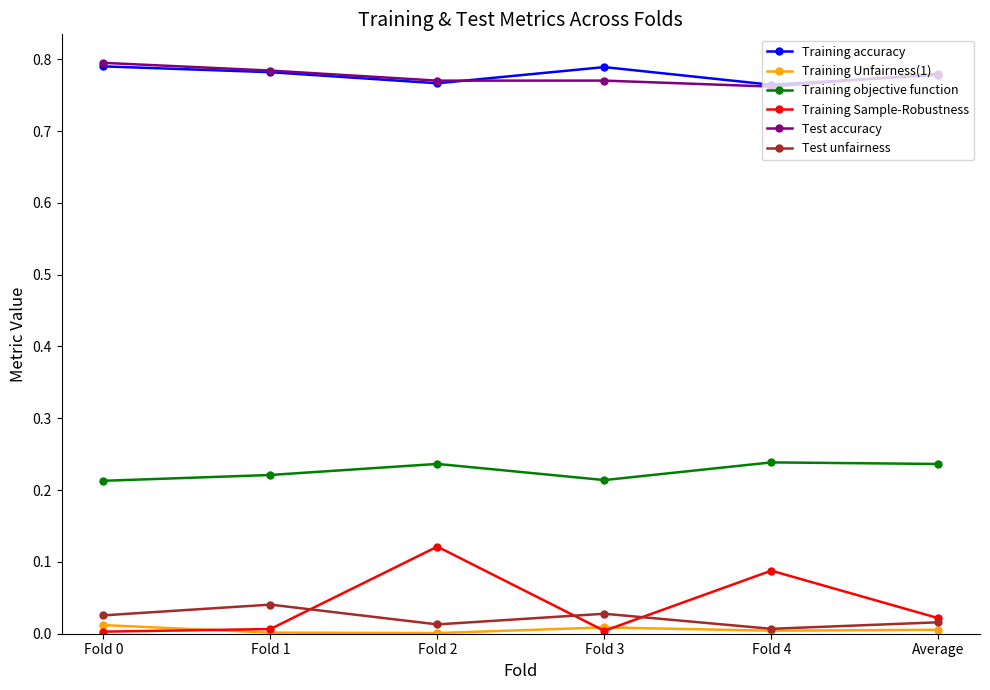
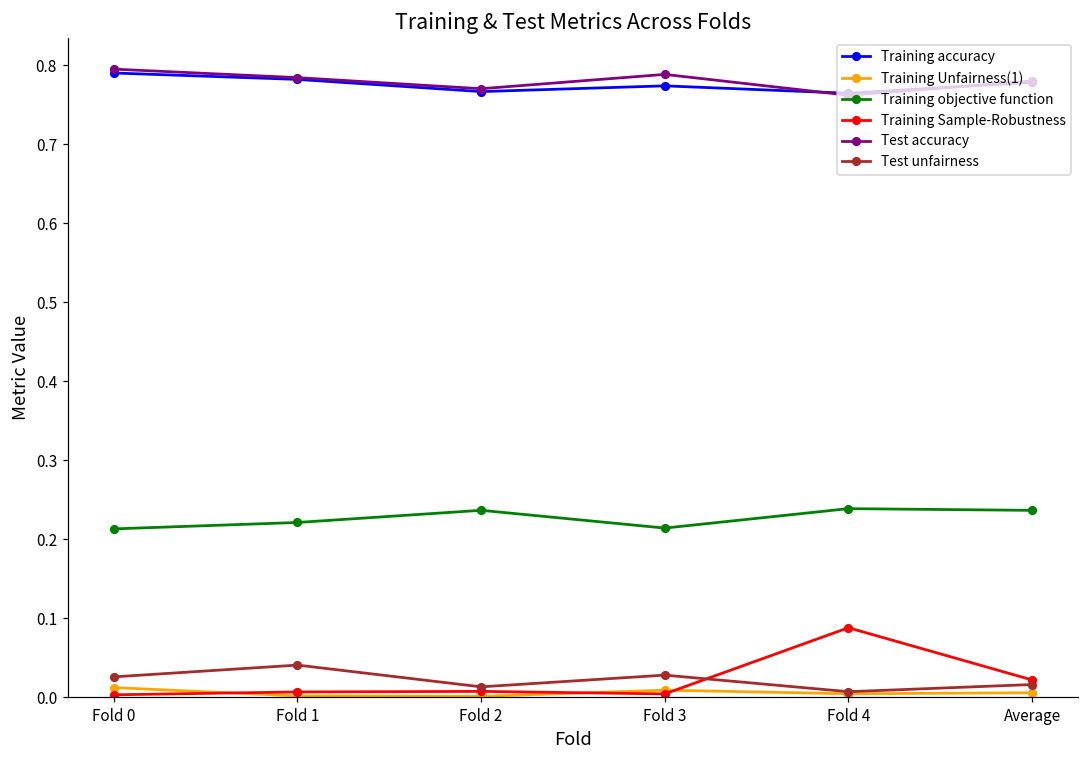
  {
    "Training accuracy": {
      "Fold 0": 0.79,
      "Fold 2": 0.77,
-     "Fold 3": 0.79
+     "Fold 3": 0.77
    },
    "Training Unfairness(1)": {
      "Fold 0": 0.01,
      "Fold 1": 0.00,
      "Fold 2": 0.00,
      "Fold 3": 0.01,
      "Average": 0.01
    },
    "Training objective function": {
      "Fold 0": 0.21,
      "Fold 1": 0.22,
      "Fold 2": 0.24,
      "Fold 3": 0.21,
      "Fold 4": 0.24,
      "Average": 0.24
    },
    "Training Sample-Robustness": {
      "Fold 0": 0.00,
      "Fold 1": 0.01,
-     "Fold 2": 0.12,
+     "Fold 2": 0.01,
      "Fold 3": 0.00,
      "Fold 4": 0.09,
      "Average": 0.02
    },
    "Test accuracy": {
      "Fold 0": 0.79,
      "Fold 2": 0.77,
-     "Fold 3": 0.77
+     "Fold 3": 0.79
    },
    "Test unfairness": {
      "Fold 0": 0.03,
      "Fold 1": 0.04,
      "Fold 2": 0.01,
      "Fold 3": 0.03,
      "Average": 0.02
    }
  }
